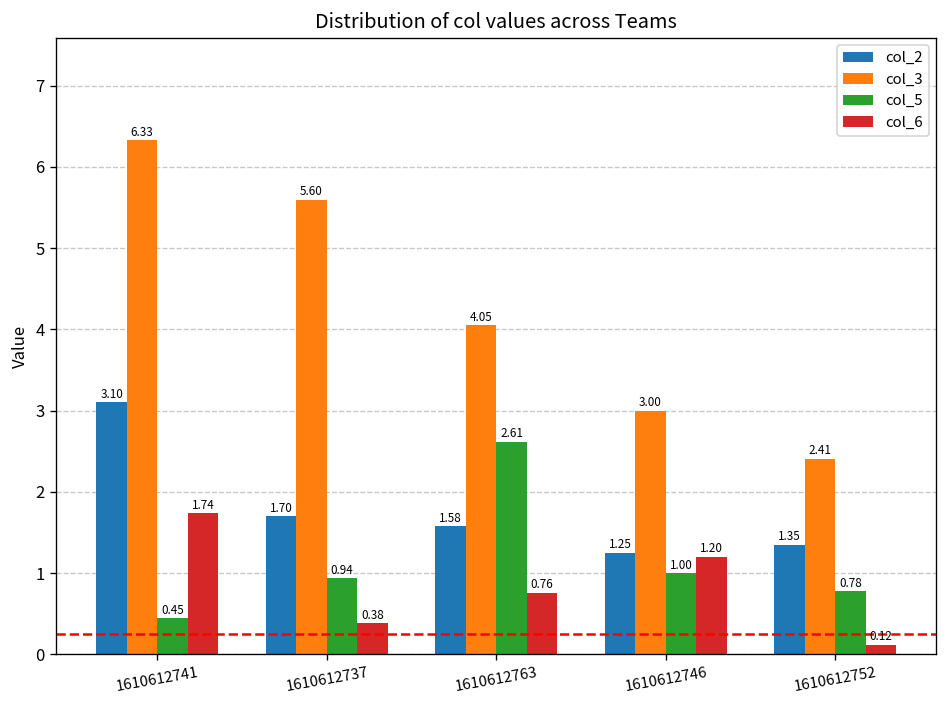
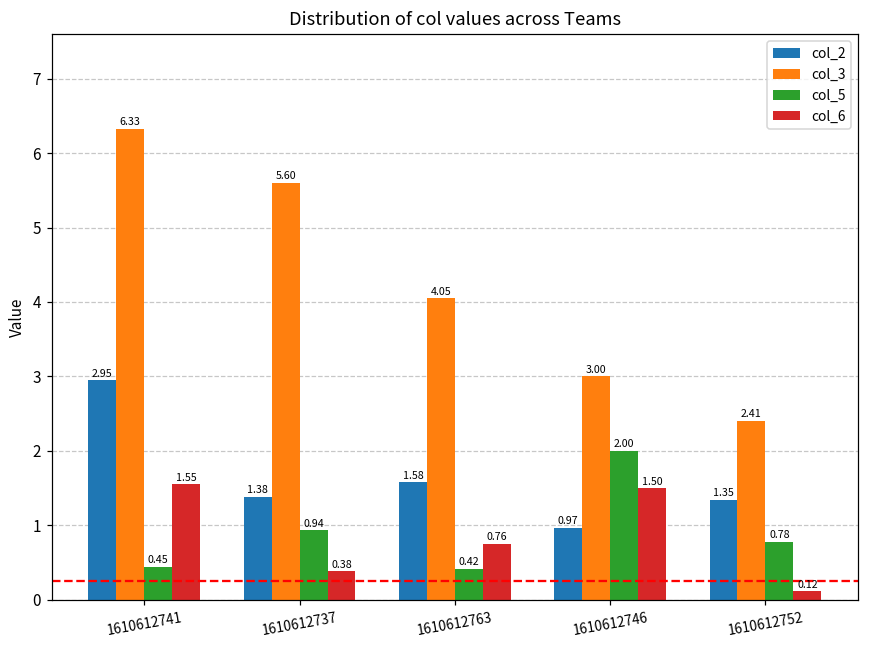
  {
    "col_2": {
-     "1610612741": 3.10,
-     "1610612737": 1.70,
+     "1610612741": 2.95,
+     "1610612737": 1.38,
      "1610612763": 1.58,
-     "1610612746": 1.25,
+     "1610612746": 0.97,
      "1610612752": 1.35
    },
    "col_3": {
      "1610612741": 6.33,
      "1610612737": 5.60,
      "1610612763": 4.05,
      "1610612746": 3.00,
      "1610612752": 2.41
    },
    "col_5": {
      "1610612741": 0.45,
      "1610612737": 0.94,
-     "1610612763": 2.61,
-     "1610612746": 1.00,
+     "1610612763": 0.42,
+     "1610612746": 2.00,
      "1610612752": 0.78
    },
    "col_6": {
-     "1610612741": 1.74,
+     "1610612741": 1.55,
      "1610612737": 0.38,
      "1610612763": 0.76,
-     "1610612746": 1.20,
+     "1610612746": 1.50,
      "1610612752": 0.12
    }
  }
